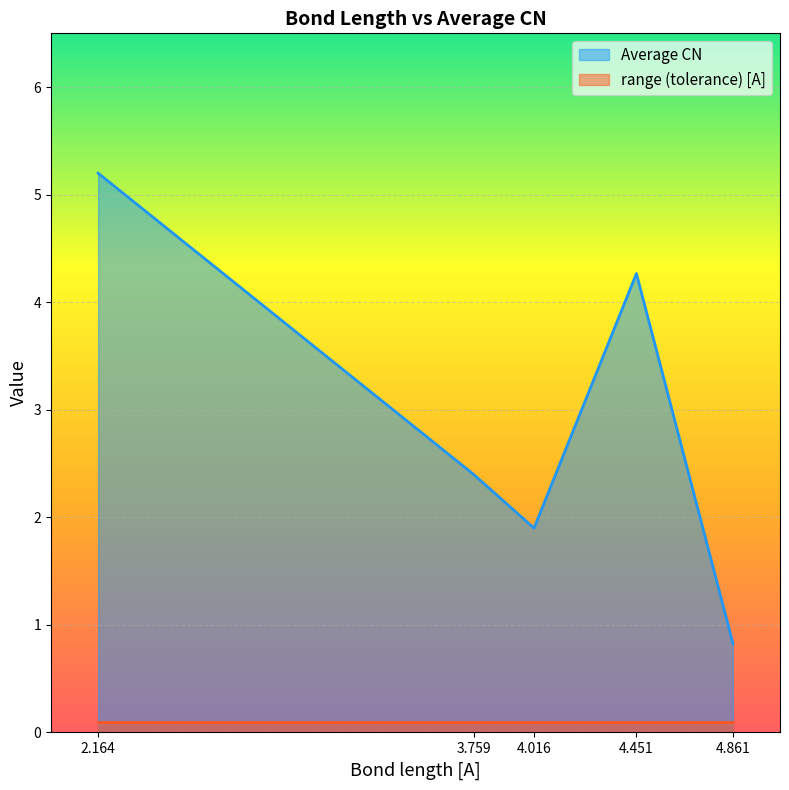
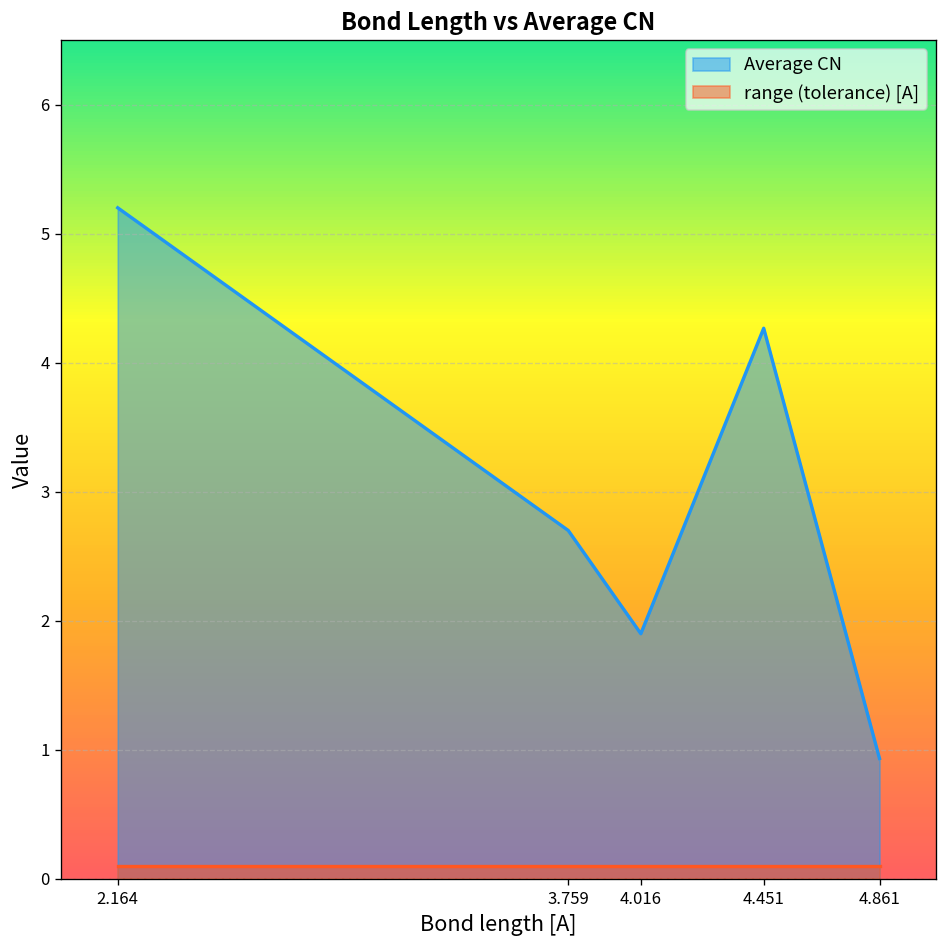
  {
    "Average CN": {
      "2.164": 5.20,
-     "3.759": 2.4,
+     "3.759": 2.7,
      "4.016": 1.90,
      "4.451": 4.27,
-     "4.861": 0.83
+     "4.861": 0.93
    },
    "range (tolerance) [A]": {
      "2.164": 0.10,
      "3.759": 0.10,
      "4.016": 0.10,
      "4.451": 0.10,
      "4.861": 0.10
    }
  }
